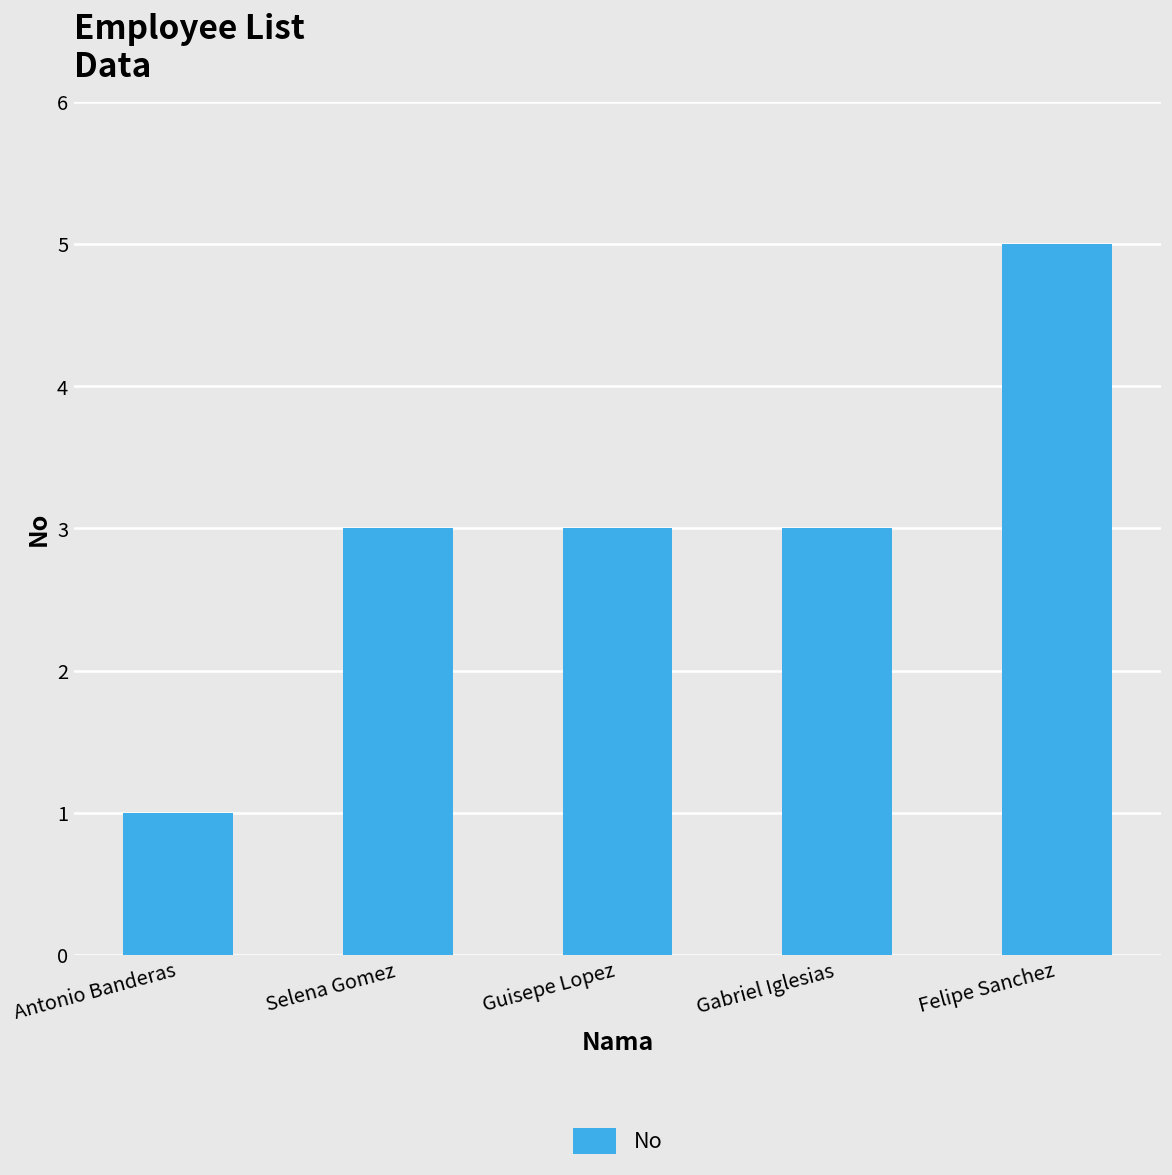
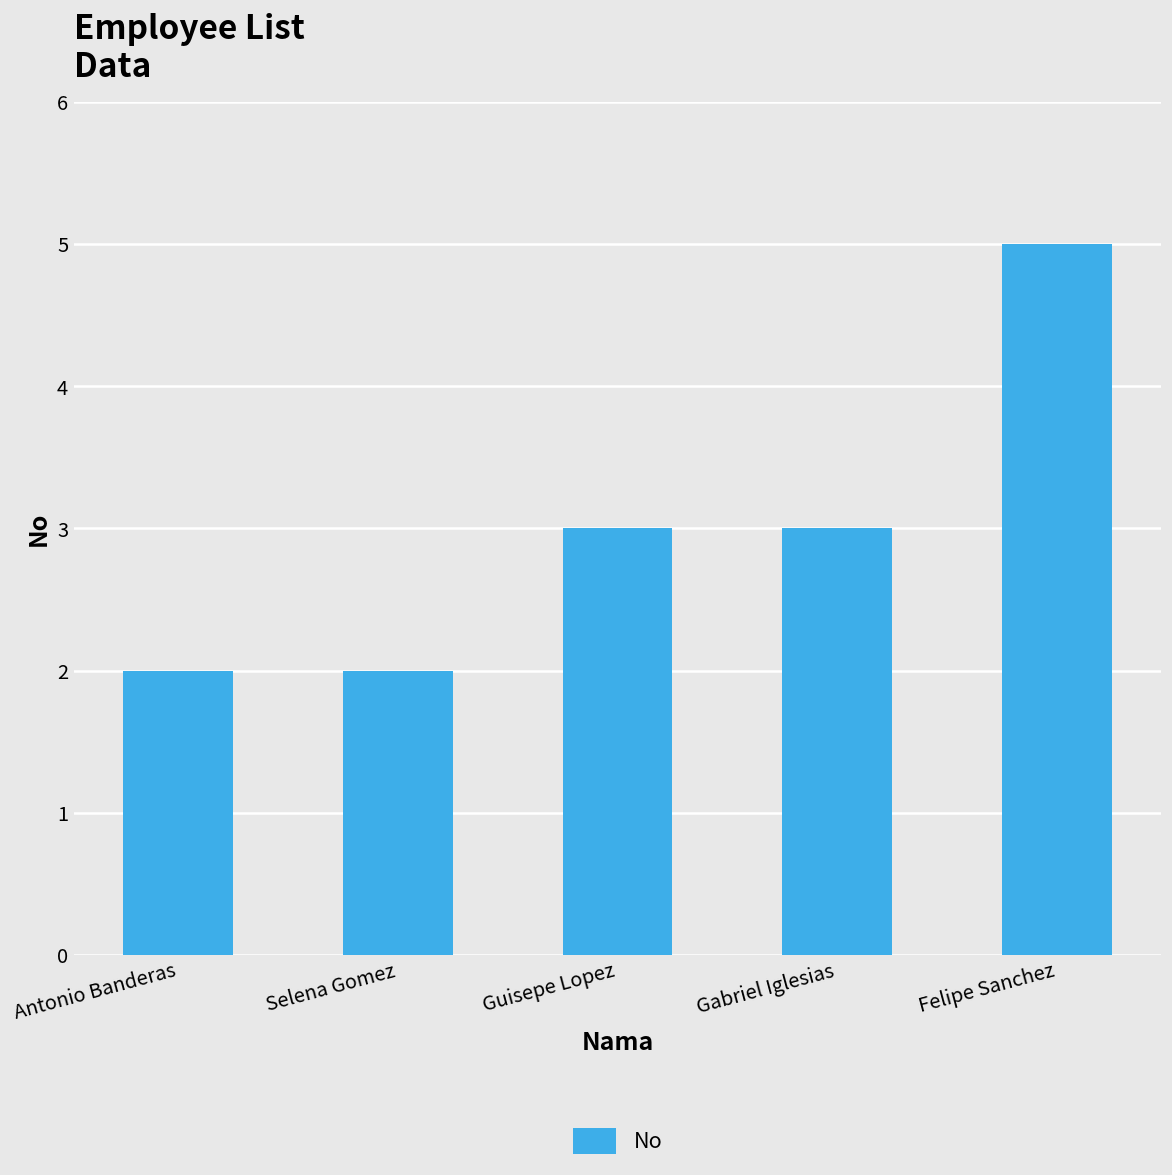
  {
-   "Antonio Banderas": 1,
-   "Selena Gomez": 3,
+   "Antonio Banderas": 2,
+   "Selena Gomez": 2,
    "Guisepe Lopez": 3,
    "Gabriel Iglesias": 3,
    "Felipe Sanchez": 5
  }
